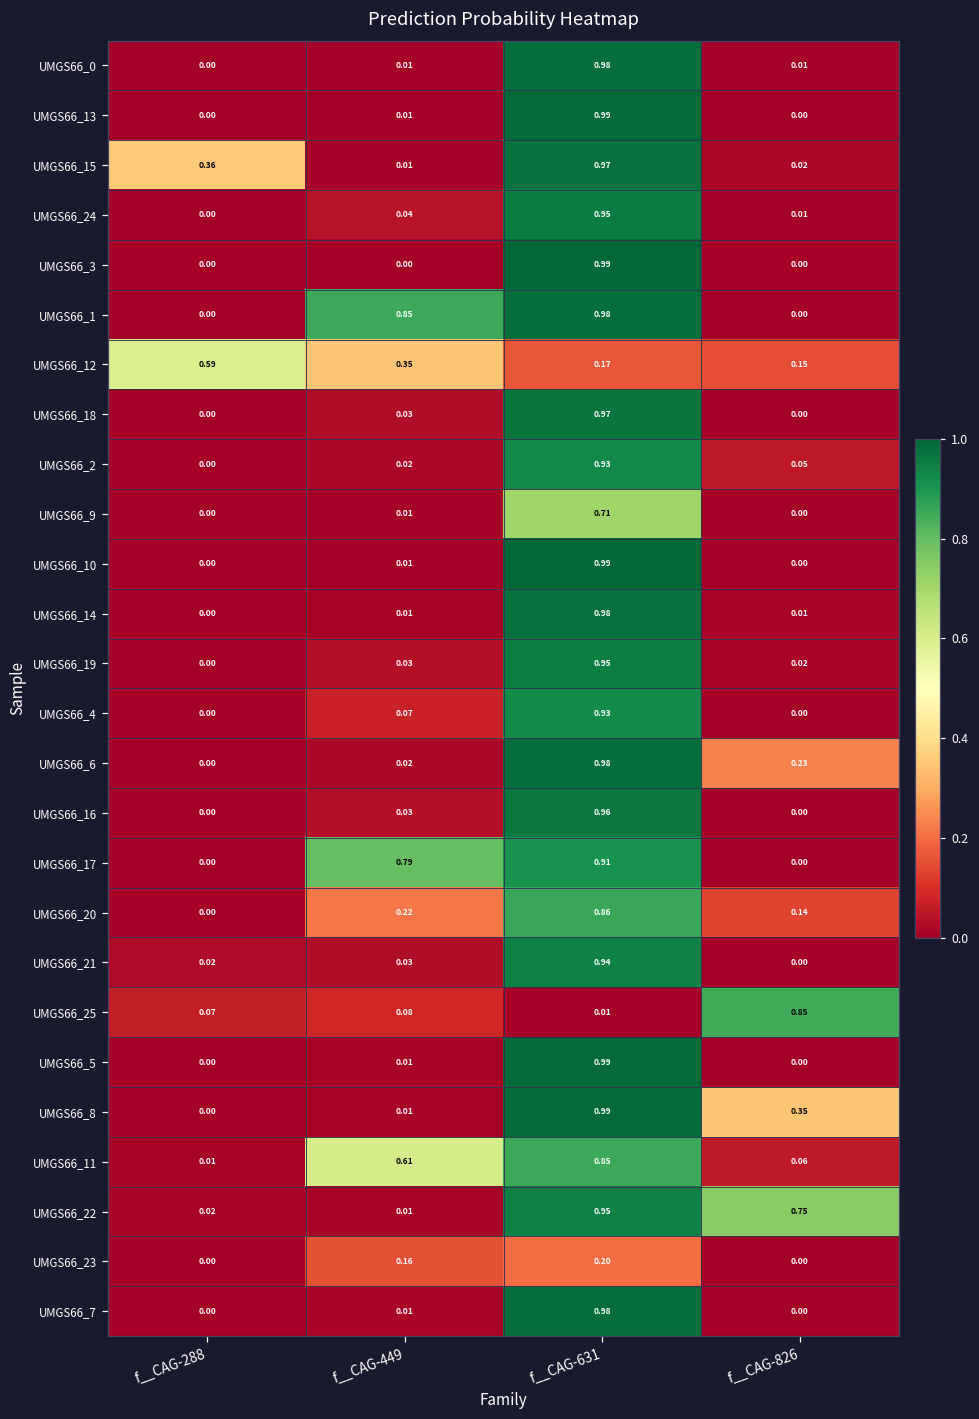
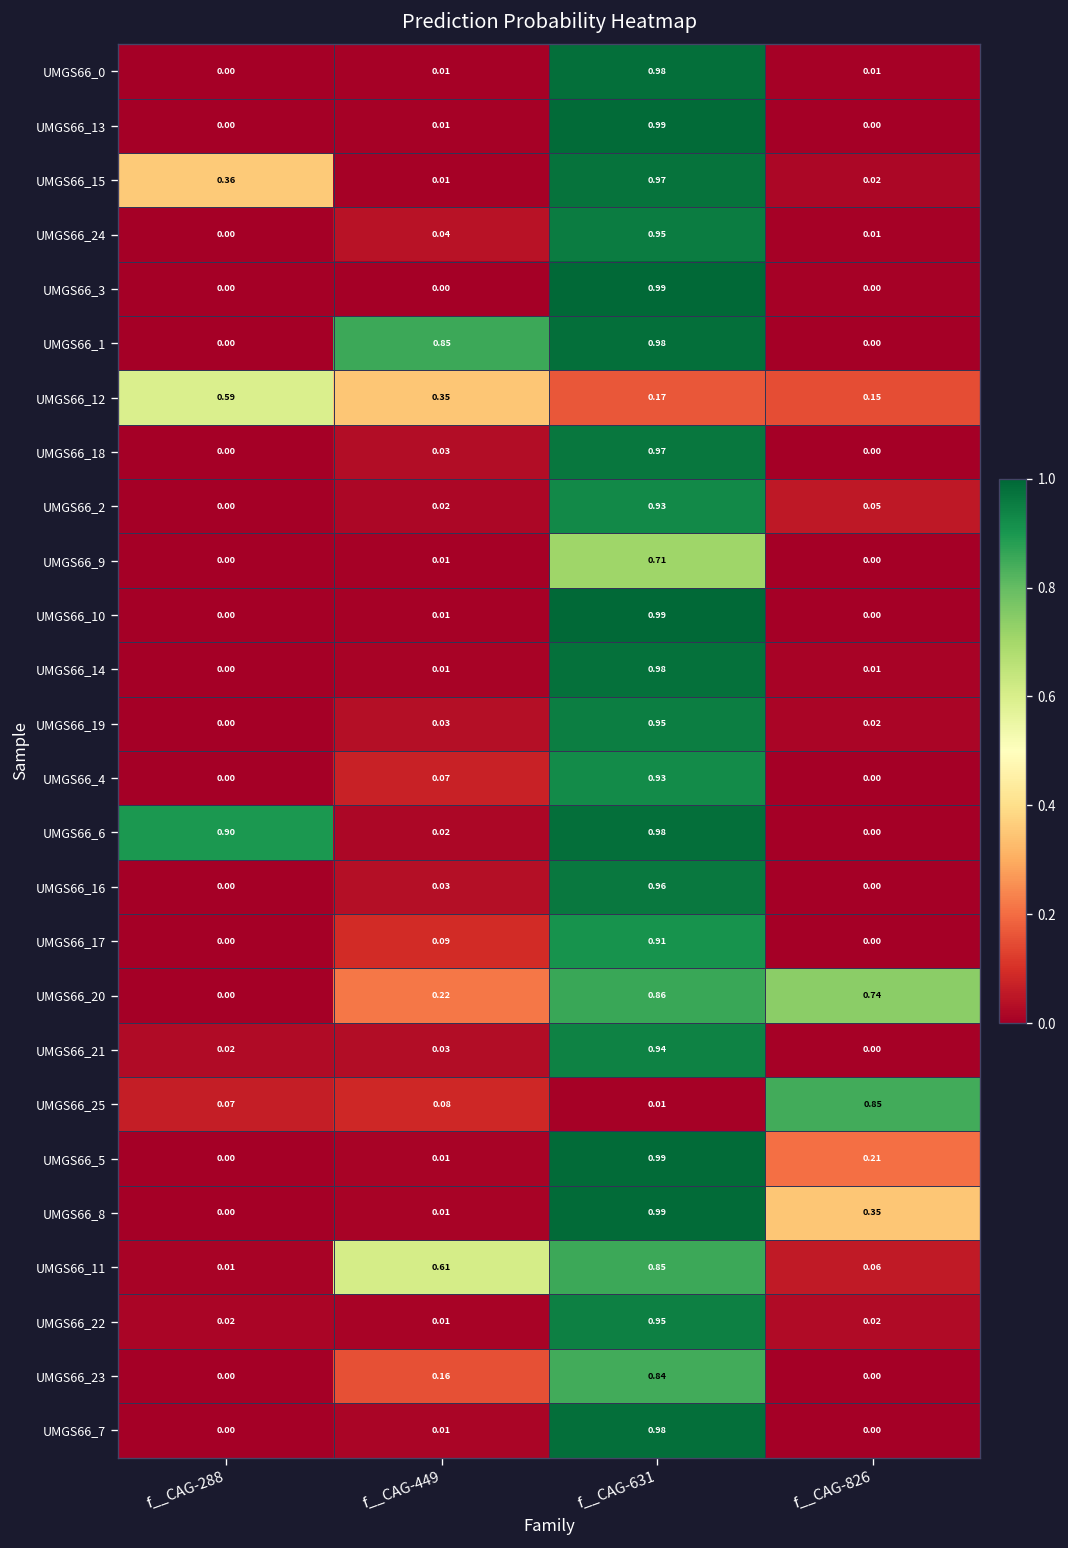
  {
    "UMGS66_0": {
      "f__CAG-288": 0.00,
      "f__CAG-449": 0.01,
      "f__CAG-631": 0.98,
      "f__CAG-826": 0.01
    },
    "UMGS66_13": {
      "f__CAG-288": 0.00,
      "f__CAG-449": 0.01,
      "f__CAG-631": 0.99,
      "f__CAG-826": 0.00
    },
    "UMGS66_15": {
      "f__CAG-288": 0.36,
      "f__CAG-449": 0.01,
      "f__CAG-631": 0.97,
      "f__CAG-826": 0.02
    },
    "UMGS66_24": {
      "f__CAG-288": 0.00,
      "f__CAG-449": 0.04,
      "f__CAG-631": 0.95,
      "f__CAG-826": 0.01
    },
    "UMGS66_3": {
      "f__CAG-288": 0.00,
      "f__CAG-449": 0.00,
      "f__CAG-631": 0.99,
      "f__CAG-826": 0.00
    },
    "UMGS66_1": {
      "f__CAG-288": 0.00,
      "f__CAG-449": 0.85,
      "f__CAG-631": 0.98,
      "f__CAG-826": 0.00
    },
    "UMGS66_12": {
      "f__CAG-288": 0.59,
      "f__CAG-449": 0.35,
      "f__CAG-631": 0.17,
      "f__CAG-826": 0.15
    },
    "UMGS66_18": {
      "f__CAG-288": 0.00,
      "f__CAG-449": 0.03,
      "f__CAG-631": 0.97,
      "f__CAG-826": 0.00
    },
    "UMGS66_2": {
      "f__CAG-288": 0.00,
      "f__CAG-449": 0.02,
      "f__CAG-631": 0.93,
      "f__CAG-826": 0.05
    },
    "UMGS66_9": {
      "f__CAG-288": 0.00,
      "f__CAG-449": 0.01,
      "f__CAG-631": 0.71,
      "f__CAG-826": 0.00
    },
    "UMGS66_10": {
      "f__CAG-288": 0.00,
      "f__CAG-449": 0.01,
      "f__CAG-631": 0.99,
      "f__CAG-826": 0.00
    },
    "UMGS66_14": {
      "f__CAG-288": 0.00,
      "f__CAG-449": 0.01,
      "f__CAG-631": 0.98,
      "f__CAG-826": 0.01
    },
    "UMGS66_19": {
      "f__CAG-288": 0.00,
      "f__CAG-449": 0.03,
      "f__CAG-631": 0.95,
      "f__CAG-826": 0.02
    },
    "UMGS66_4": {
      "f__CAG-288": 0.00,
      "f__CAG-449": 0.07,
      "f__CAG-631": 0.93,
      "f__CAG-826": 0.00
    },
    "UMGS66_6": {
-     "f__CAG-288": 0.00,
+     "f__CAG-288": 0.90,
      "f__CAG-449": 0.02,
      "f__CAG-631": 0.98,
-     "f__CAG-826": 0.23
+     "f__CAG-826": 0.00
    },
    "UMGS66_16": {
      "f__CAG-288": 0.00,
      "f__CAG-449": 0.03,
      "f__CAG-631": 0.96,
      "f__CAG-826": 0.00
    },
    "UMGS66_17": {
      "f__CAG-288": 0.00,
-     "f__CAG-449": 0.79,
+     "f__CAG-449": 0.09,
      "f__CAG-631": 0.91,
      "f__CAG-826": 0.00
    },
    "UMGS66_20": {
      "f__CAG-288": 0.00,
      "f__CAG-449": 0.22,
      "f__CAG-631": 0.86,
-     "f__CAG-826": 0.14
+     "f__CAG-826": 0.74
    },
    "UMGS66_21": {
      "f__CAG-288": 0.02,
      "f__CAG-449": 0.03,
      "f__CAG-631": 0.94,
      "f__CAG-826": 0.00
    },
    "UMGS66_25": {
      "f__CAG-288": 0.07,
      "f__CAG-449": 0.08,
      "f__CAG-631": 0.01,
      "f__CAG-826": 0.85
    },
    "UMGS66_5": {
      "f__CAG-288": 0.00,
      "f__CAG-449": 0.01,
      "f__CAG-631": 0.99,
-     "f__CAG-826": 0.00
+     "f__CAG-826": 0.21
    },
    "UMGS66_8": {
      "f__CAG-288": 0.00,
      "f__CAG-449": 0.01,
      "f__CAG-631": 0.99,
      "f__CAG-826": 0.35
    },
    "UMGS66_11": {
      "f__CAG-288": 0.01,
      "f__CAG-449": 0.61,
      "f__CAG-631": 0.85,
      "f__CAG-826": 0.06
    },
    "UMGS66_22": {
      "f__CAG-288": 0.02,
      "f__CAG-449": 0.01,
      "f__CAG-631": 0.95,
-     "f__CAG-826": 0.75
+     "f__CAG-826": 0.02
    },
    "UMGS66_23": {
      "f__CAG-288": 0.00,
      "f__CAG-449": 0.16,
-     "f__CAG-631": 0.20,
+     "f__CAG-631": 0.84,
      "f__CAG-826": 0.00
    },
    "UMGS66_7": {
      "f__CAG-288": 0.00,
      "f__CAG-449": 0.01,
      "f__CAG-631": 0.98,
      "f__CAG-826": 0.00
    }
  }
